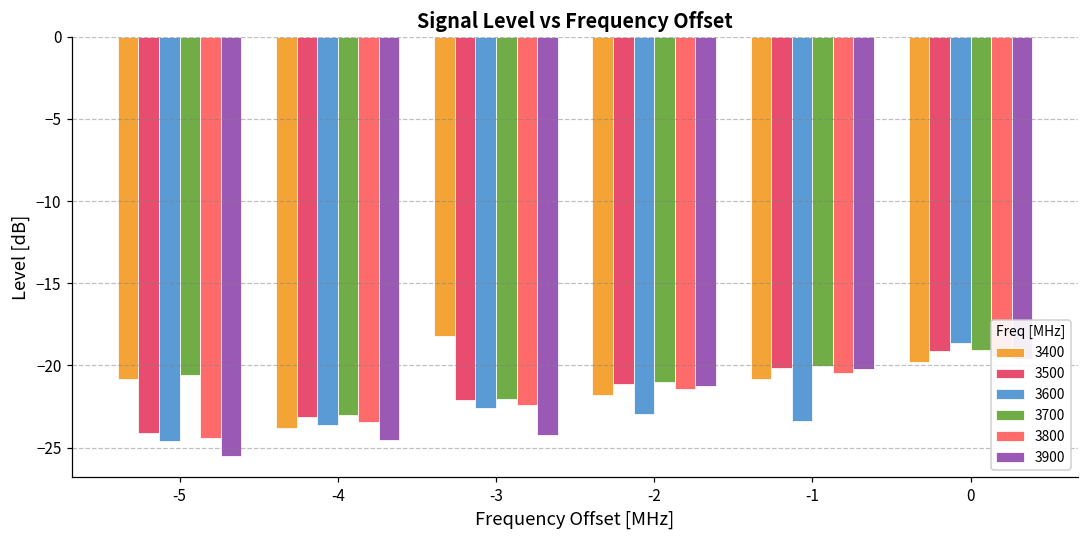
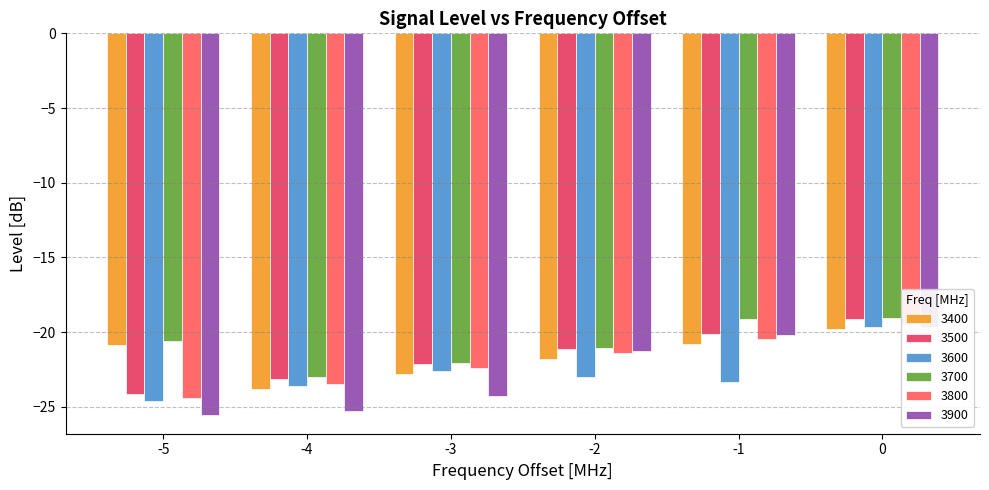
  {
    "3400": {
      "-5": -20.9,
      "-4": -23.8,
-     "-3": -18.2,
+     "-3": -22.8,
      "-2": -21.8,
      "-1": -20.8,
      "0": -19.8
    },
    "3600": {
      "-5": -24.6,
      "-4": -23.6,
      "-3": -22.6,
      "-2": -23.0,
      "-1": -23.4,
-     "0": -18.6
+     "0": -19.6
    },
    "3700": {
      "-5": -20.6,
      "-4": -23.0,
      "-3": -22.0,
      "-2": -21.0,
-     "-1": -20.0,
+     "-1": -19.1,
      "0": -19.1
    },
    "3900": {
      "-5": -25.5,
-     "-4": -24.5,
+     "-4": -25.3,
      "-3": -24.2,
      "-2": -21.3,
      "-1": -20.2
    }
  }
